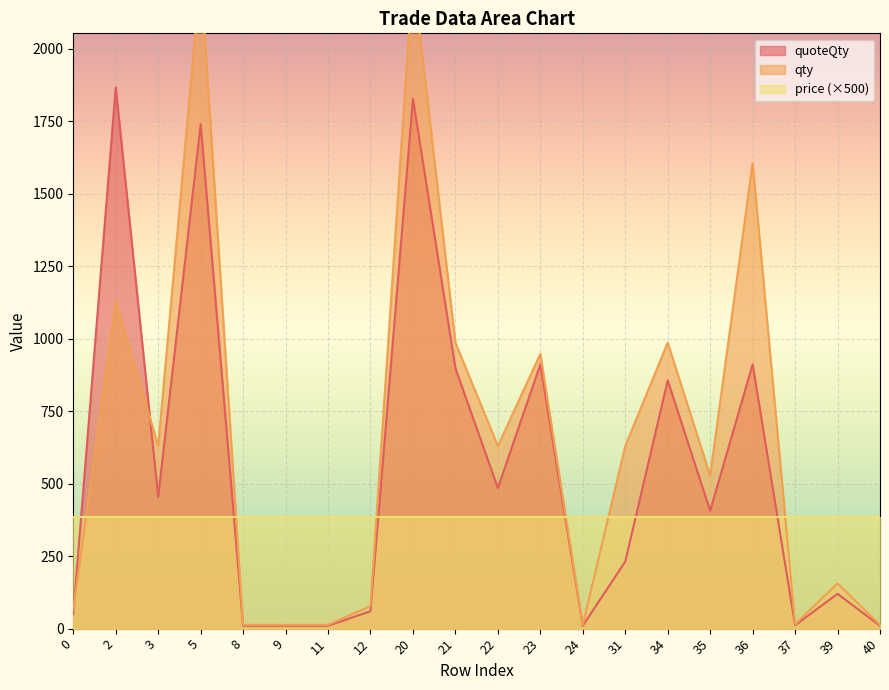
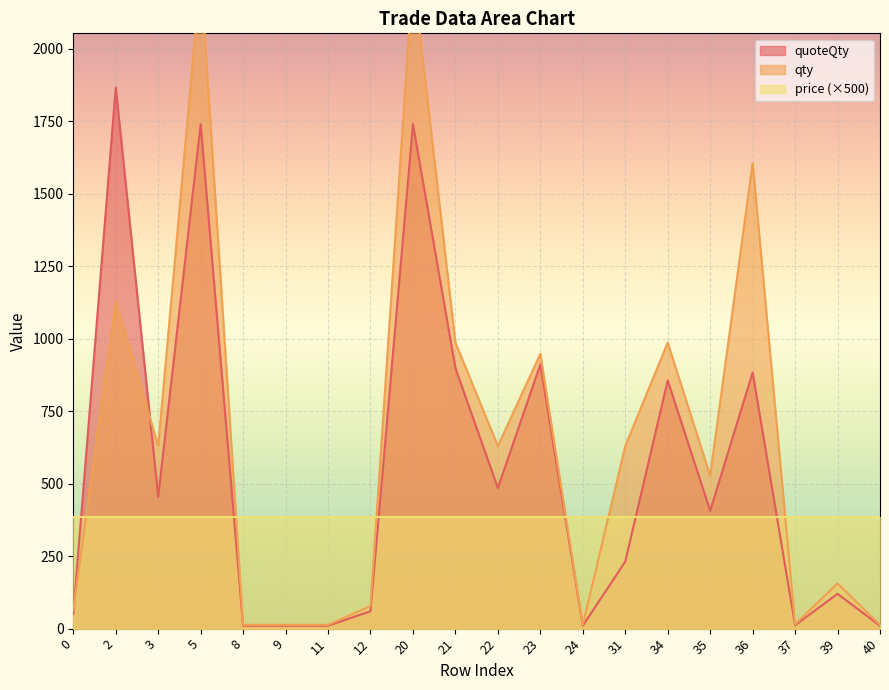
  {
    "quoteQty": {
      "0": 50,
      "2": 1870,
      "3": 450,
      "5": 1740,
      "12": 60,
-     "20": 1830,
+     "20": 1740,
      "21": 900,
      "22": 480,
      "23": 910,
      "31": 230,
      "34": 860,
      "35": 410,
-     "36": 910,
+     "36": 880,
      "39": 120
    },
    "qty": {
      "0": 60,
      "2": 1130,
      "3": 630,
      "12": 80,
      "21": 990,
      "22": 630,
      "23": 950,
      "31": 630,
      "34": 990,
      "35": 530,
      "36": 1610,
      "39": 160
    },
    "price (×500)": {
      "0": 390,
      "2": 390,
      "3": 390,
      "5": 390,
      "8": 390,
      "9": 390,
      "11": 390,
      "12": 390,
      "20": 390,
      "21": 390,
      "22": 390,
      "23": 390,
      "24": 390,
      "31": 390,
      "34": 390,
      "35": 390,
      "36": 390,
      "37": 390,
      "39": 390,
      "40": 390
    }
  }
